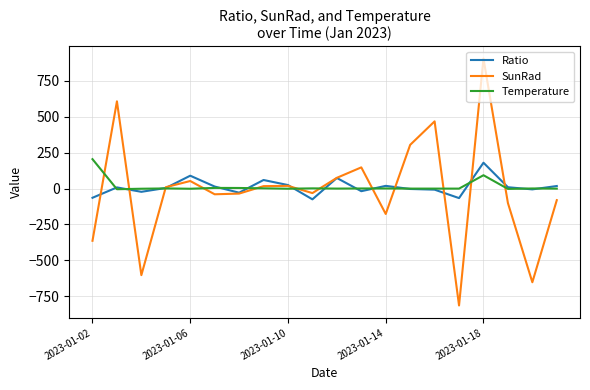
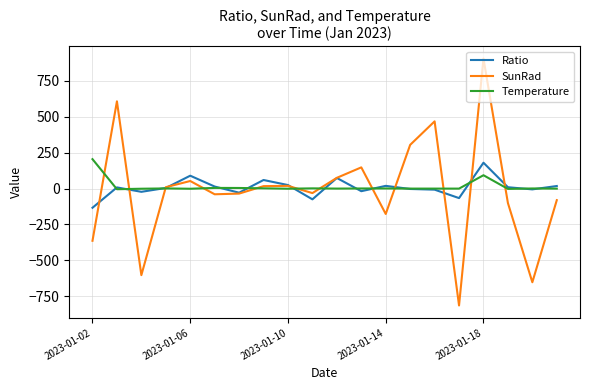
  {
    "Ratio": {
-     "2023-01-02": -60,
+     "2023-01-02": -130,
      "2023-01-06": 90,
      "2023-01-14": 20,
      "2023-01-18": 180
    },
    "SunRad": {
      "2023-01-02": -360,
      "2023-01-06": 50,
      "2023-01-14": -180
    },
    "Temperature": {
      "2023-01-02": 200,
      "2023-01-06": 0,
      "2023-01-10": 0,
      "2023-01-14": 0,
      "2023-01-18": 90
    }
  }
